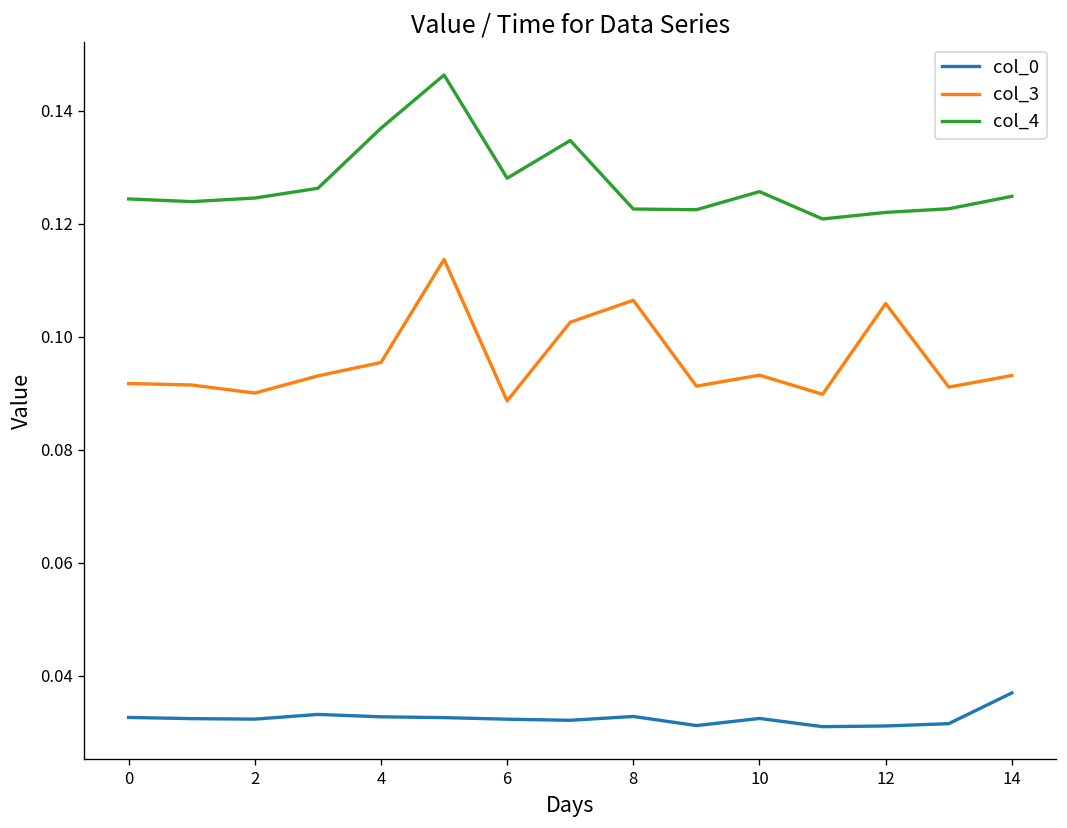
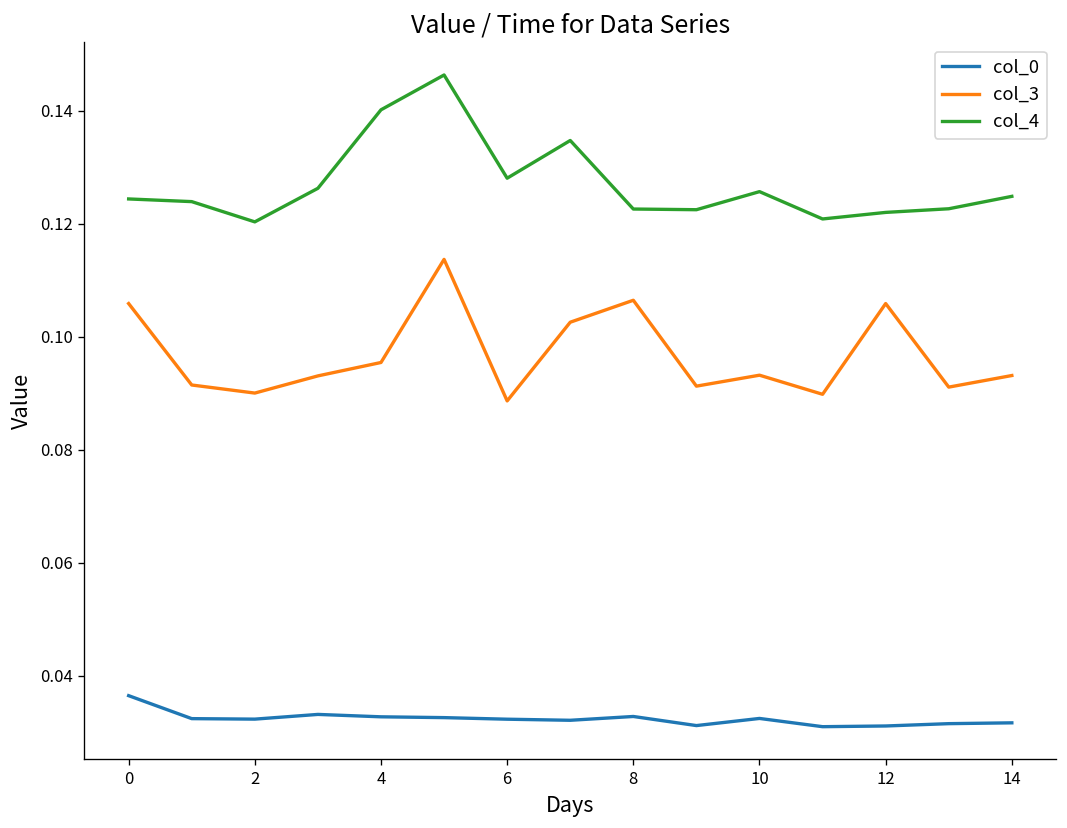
  {
    "col_0": {
-     "0": 0.033,
+     "0": 0.037,
      "2": 0.032,
      "4": 0.033,
      "6": 0.032,
      "8": 0.033,
      "10": 0.032,
      "12": 0.031,
-     "14": 0.037
+     "14": 0.032
    },
    "col_3": {
-     "0": 0.092,
+     "0": 0.106,
      "2": 0.090,
      "4": 0.095,
      "6": 0.089,
      "8": 0.106,
      "10": 0.093,
      "12": 0.106,
      "14": 0.093
    },
    "col_4": {
      "0": 0.124,
-     "2": 0.125,
-     "4": 0.137,
+     "2": 0.120,
+     "4": 0.140,
      "6": 0.128,
      "8": 0.123,
      "10": 0.126,
      "12": 0.122,
      "14": 0.125
    }
  }
